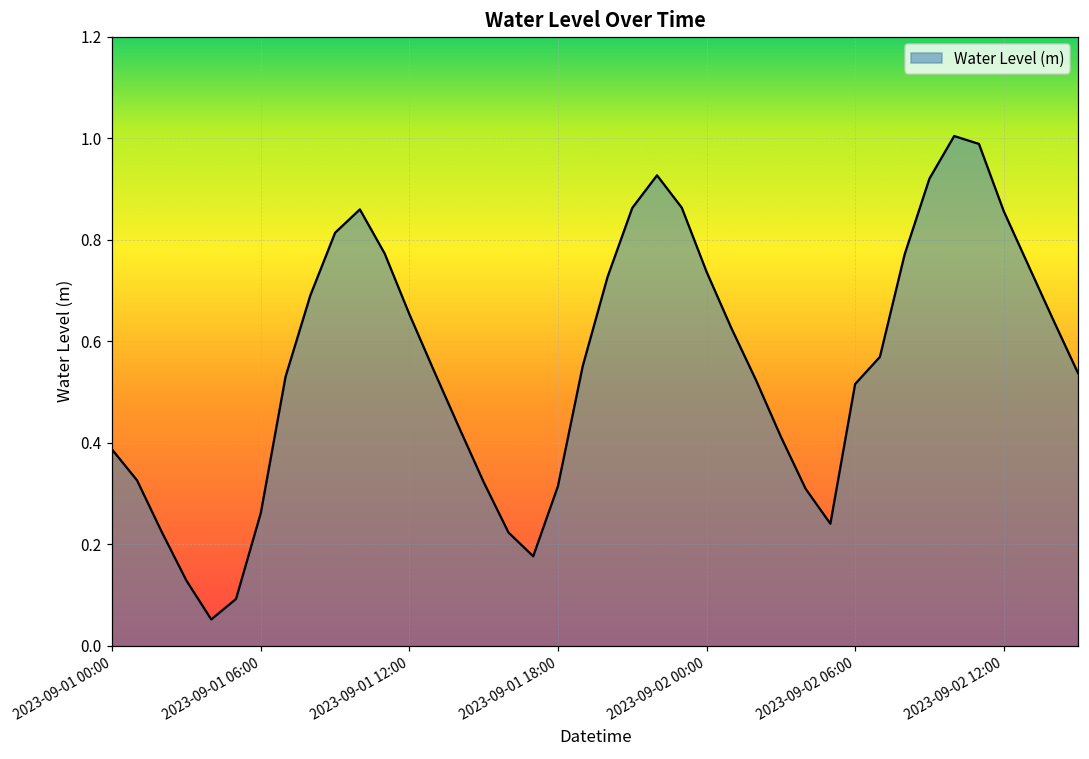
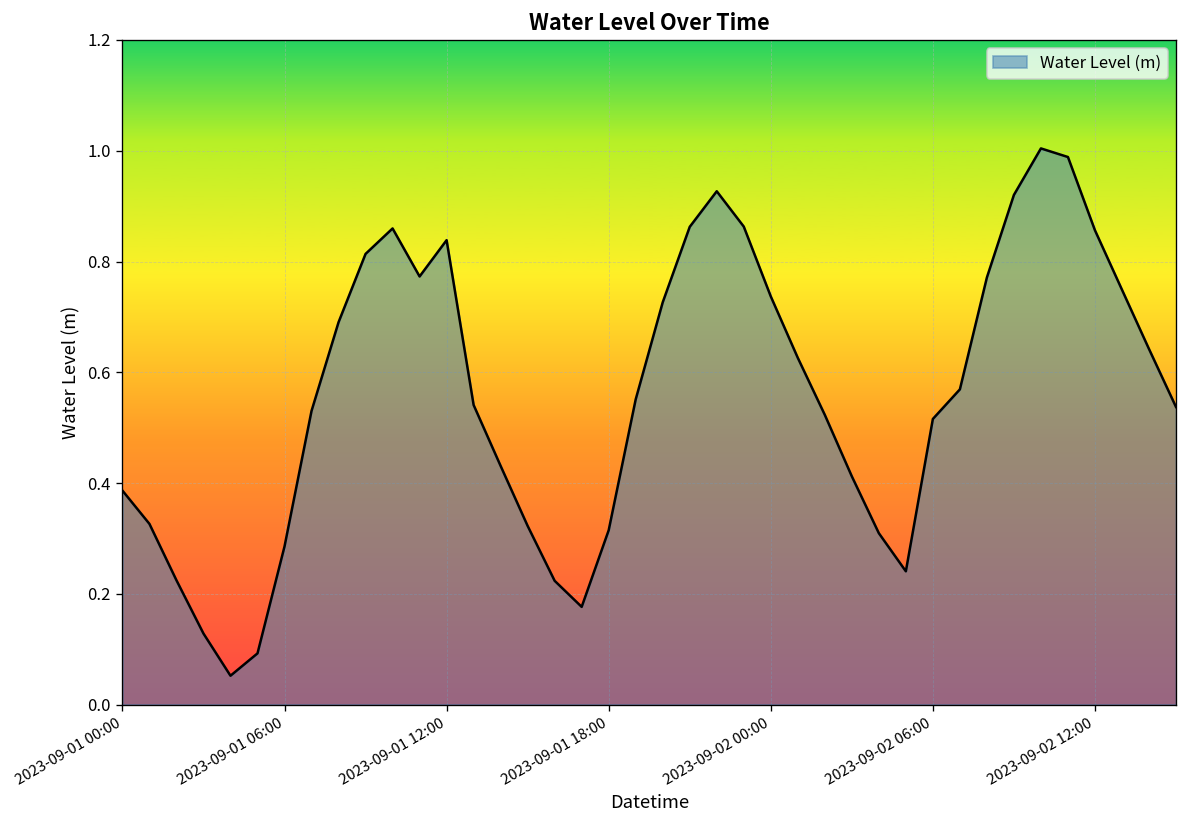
  {
    "2023-09-01 00:00": 0.39,
-   "2023-09-01 06:00": 0.26,
-   "2023-09-01 12:00": 0.65,
+   "2023-09-01 06:00": 0.29,
+   "2023-09-01 12:00": 0.84,
    "2023-09-01 18:00": 0.31,
    "2023-09-02 00:00": 0.74,
    "2023-09-02 06:00": 0.52,
    "2023-09-02 12:00": 0.86
  }
